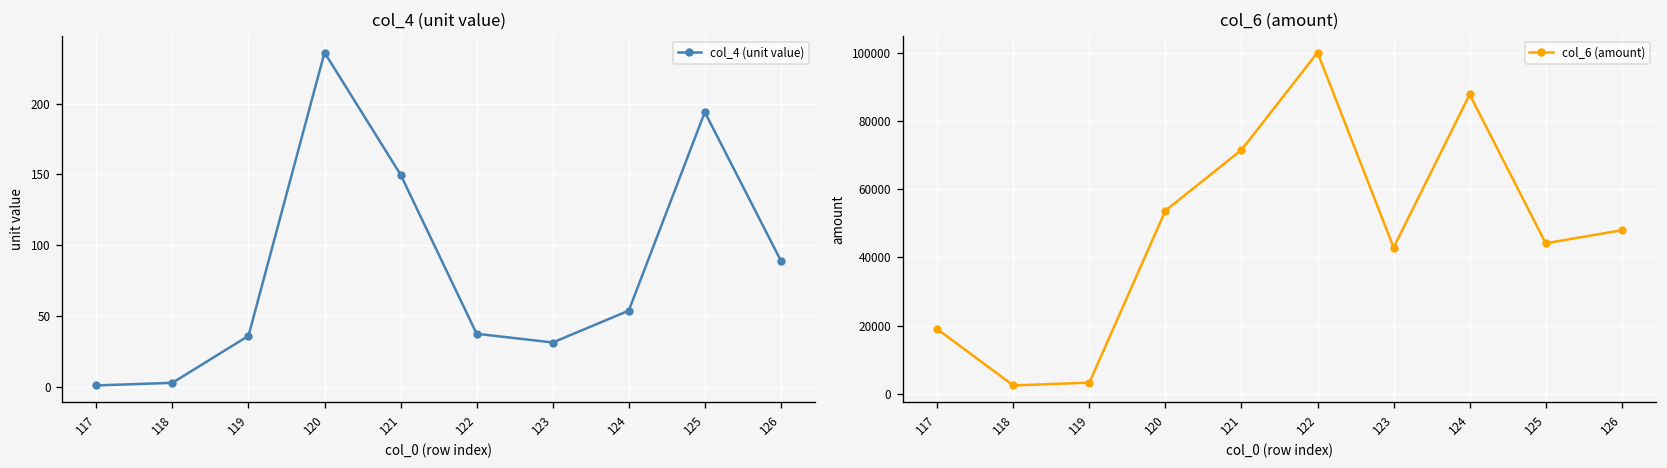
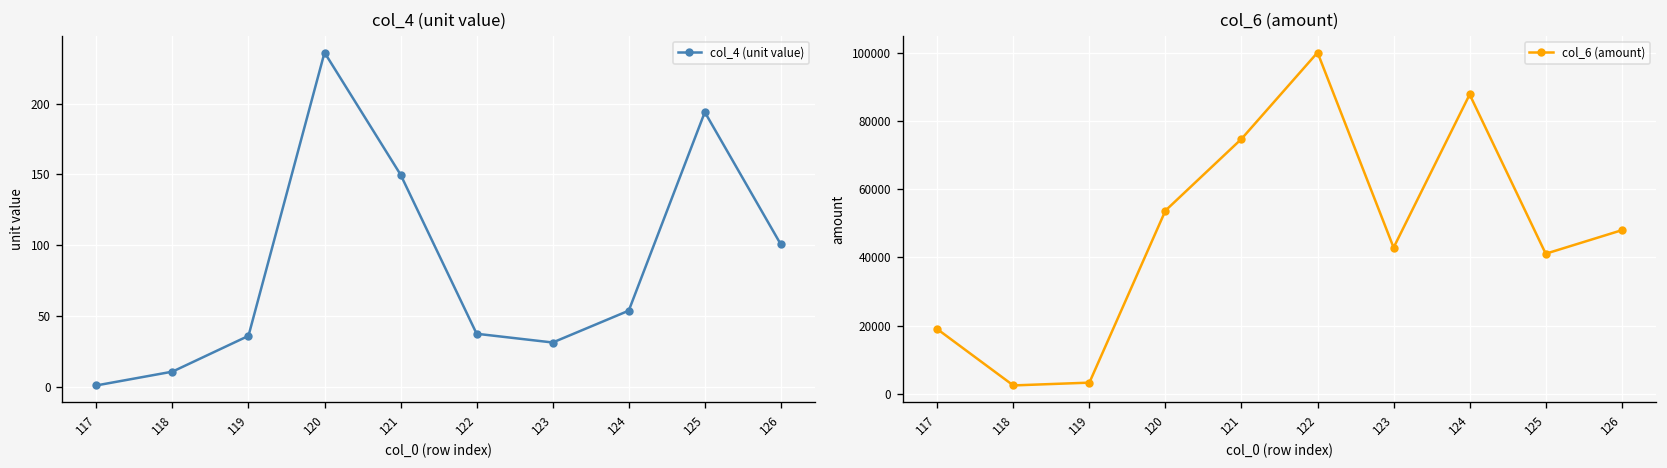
  {
    "col_4 (unit value)": {
      "117": 1,
-     "118": 3,
+     "118": 11,
      "119": 36,
      "120": 236,
      "121": 150,
      "122": 37,
      "123": 31,
      "124": 54,
      "125": 194,
-     "126": 89
+     "126": 100
    },
    "col_6 (amount)": {
      "117": 19000,
      "118": 2000,
      "119": 3000,
      "120": 54000,
-     "121": 72000,
+     "121": 75000,
      "122": 100000,
      "123": 43000,
      "124": 88000,
-     "125": 44000,
+     "125": 41000,
      "126": 48000
    }
  }
